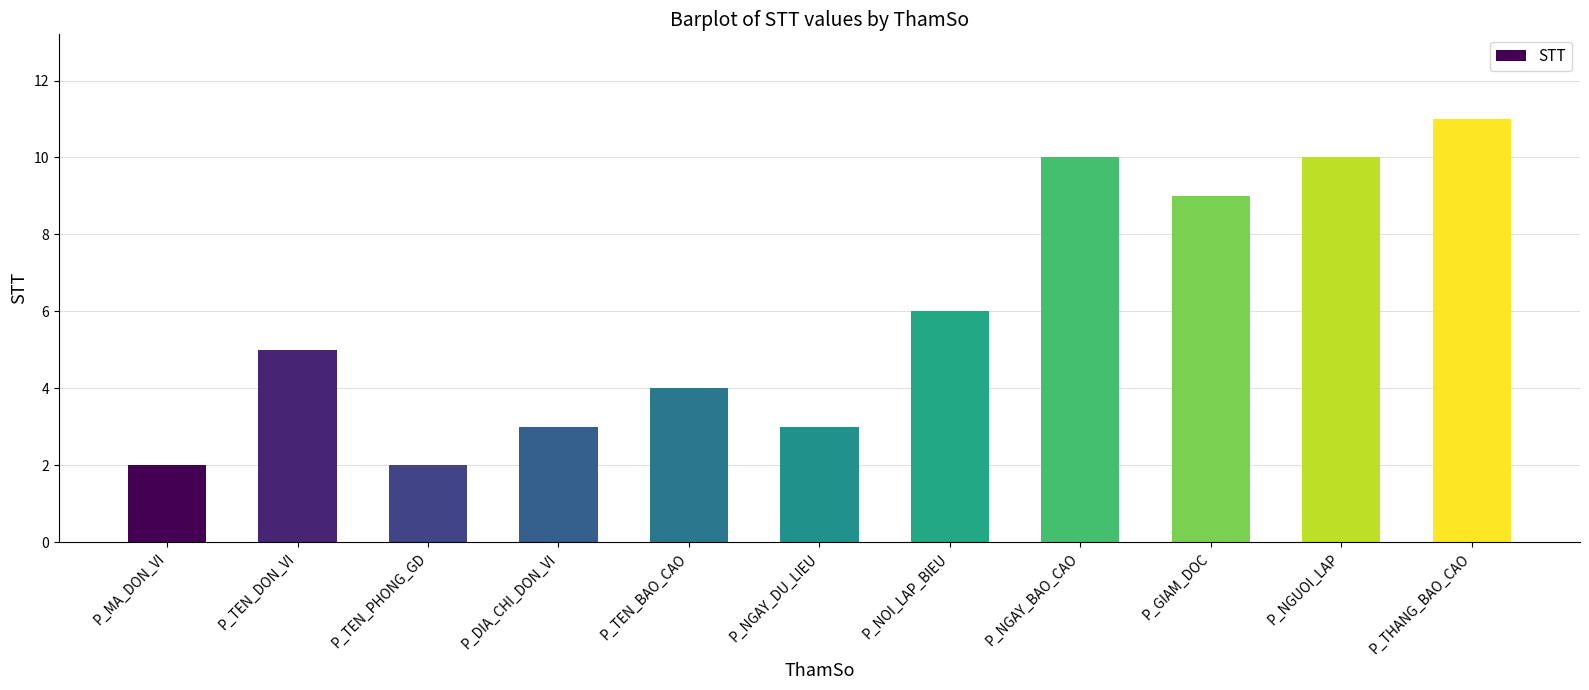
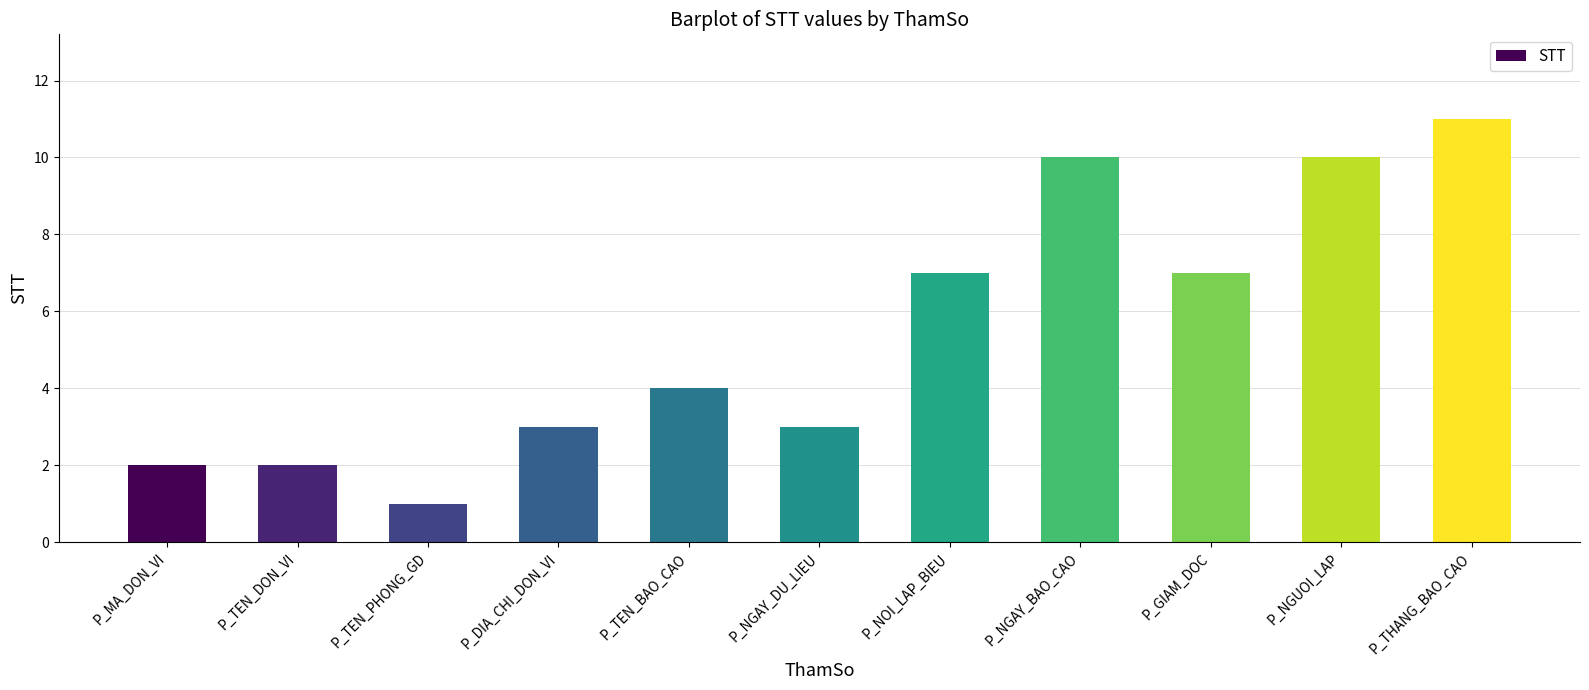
  {
    "P_MA_DON_VI": 2,
-   "P_TEN_DON_VI": 5,
-   "P_TEN_PHONG_GD": 2,
+   "P_TEN_DON_VI": 2,
+   "P_TEN_PHONG_GD": 1,
    "P_DIA_CHI_DON_VI": 3,
    "P_TEN_BAO_CAO": 4,
    "P_NGAY_DU_LIEU": 3,
-   "P_NOI_LAP_BIEU": 6,
+   "P_NOI_LAP_BIEU": 7,
    "P_NGAY_BAO_CAO": 10,
-   "P_GIAM_DOC": 9,
+   "P_GIAM_DOC": 7,
    "P_NGUOI_LAP": 10,
    "P_THANG_BAO_CAO": 11
  }
